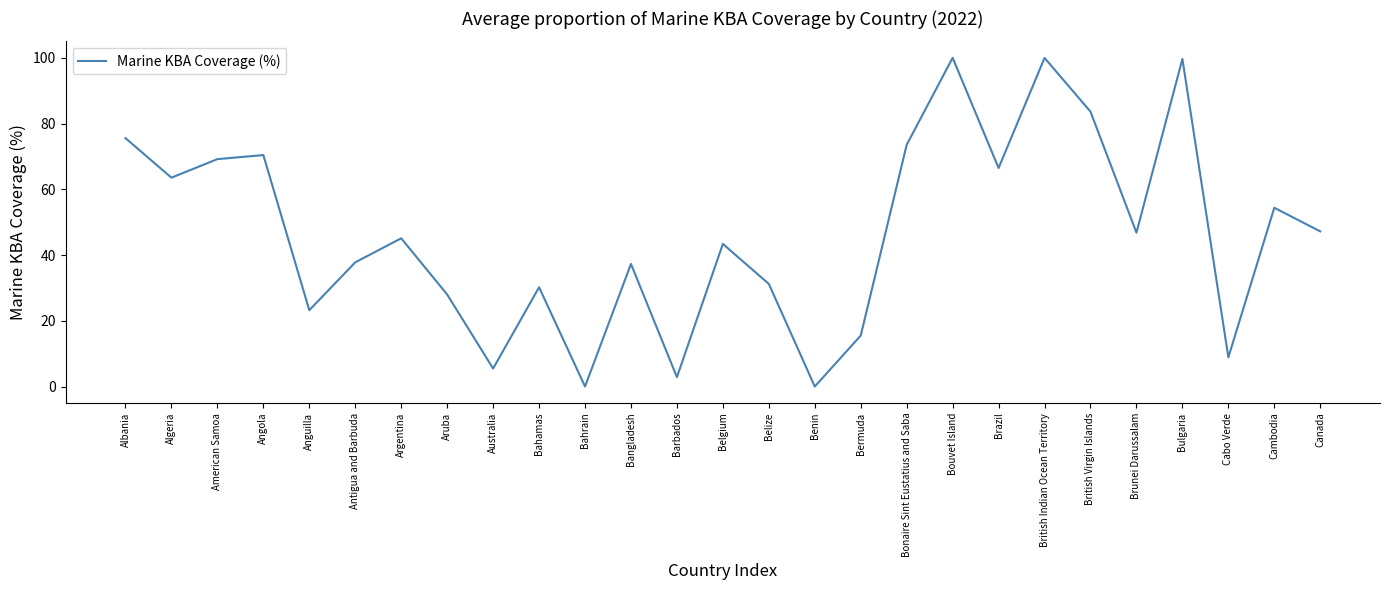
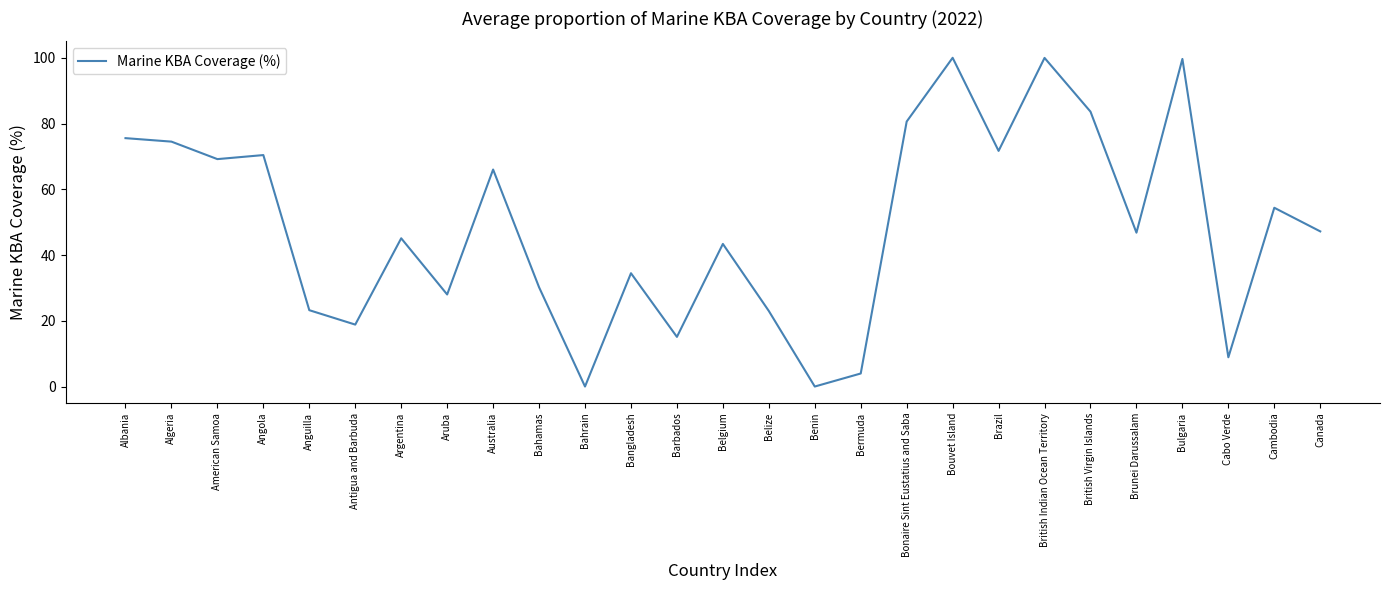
  {
    "Albania": 76,
-   "Algeria": 64,
+   "Algeria": 74,
    "American Samoa": 69,
    "Angola": 70,
    "Anguilla": 23,
-   "Antigua and Barbuda": 38,
+   "Antigua and Barbuda": 19,
    "Argentina": 45,
    "Aruba": 28,
-   "Australia": 5,
+   "Australia": 66,
    "Bahamas": 30,
    "Bahrain": 0,
-   "Bangladesh": 37,
-   "Barbados": 3,
+   "Bangladesh": 34,
+   "Barbados": 15,
    "Belgium": 43,
-   "Belize": 31,
+   "Belize": 23,
    "Benin": 0,
-   "Bermuda": 16,
-   "Bonaire Sint Eustatius and Saba": 74,
+   "Bermuda": 4,
+   "Bonaire Sint Eustatius and Saba": 81,
    "Bouvet Island": 100,
-   "Brazil": 66,
+   "Brazil": 72,
    "British Indian Ocean Territory": 100,
    "British Virgin Islands": 84,
    "Brunei Darussalam": 47,
    "Bulgaria": 100,
    "Cabo Verde": 9,
    "Cambodia": 54,
    "Canada": 47
  }
